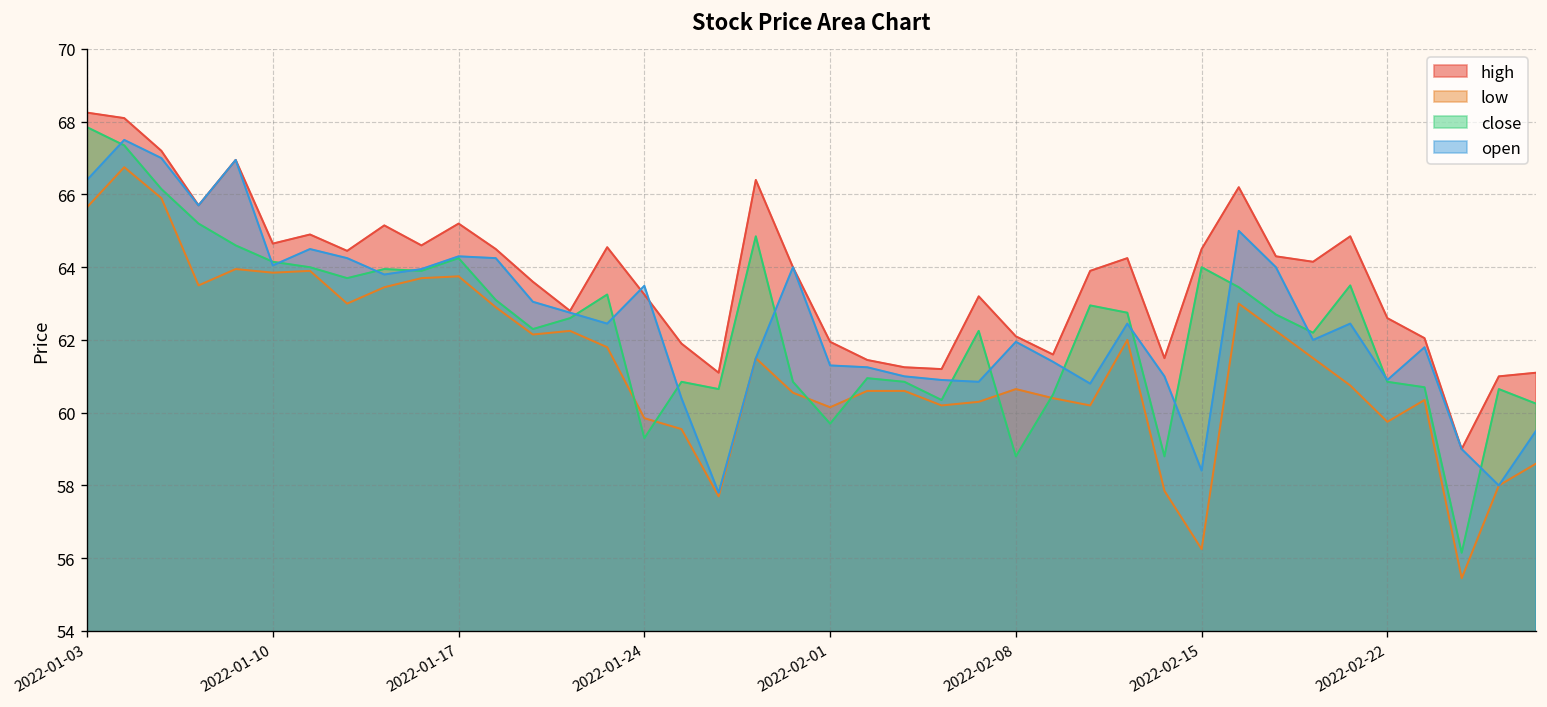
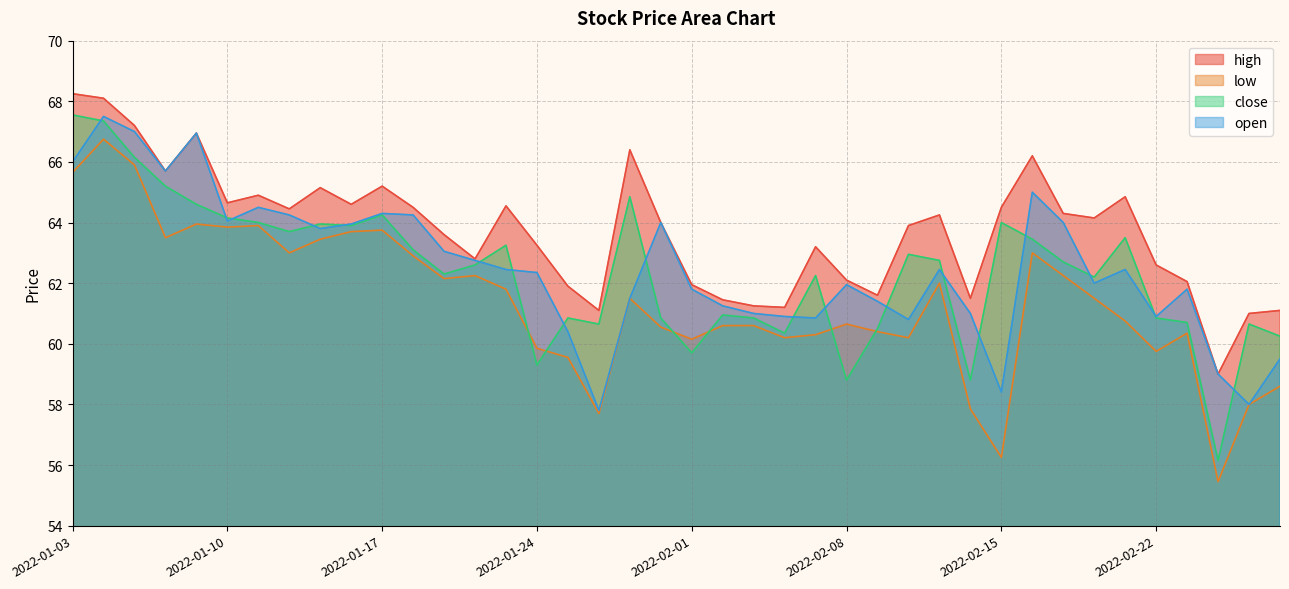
  {
    "close": {
-     "2022-01-03": 67.9,
+     "2022-01-03": 67.6,
      "2022-01-10": 64.2,
      "2022-01-24": 59.3,
      "2022-02-01": 59.7,
      "2022-02-08": 58.8,
      "2022-02-15": 64.0
    },
    "open": {
-     "2022-01-03": 66.4,
+     "2022-01-03": 66.0,
      "2022-01-10": 64.1,
-     "2022-01-24": 63.5,
-     "2022-02-01": 61.3,
+     "2022-01-24": 62.4,
+     "2022-02-01": 61.8,
      "2022-02-08": 62.0,
      "2022-02-15": 58.4
    }
  }
